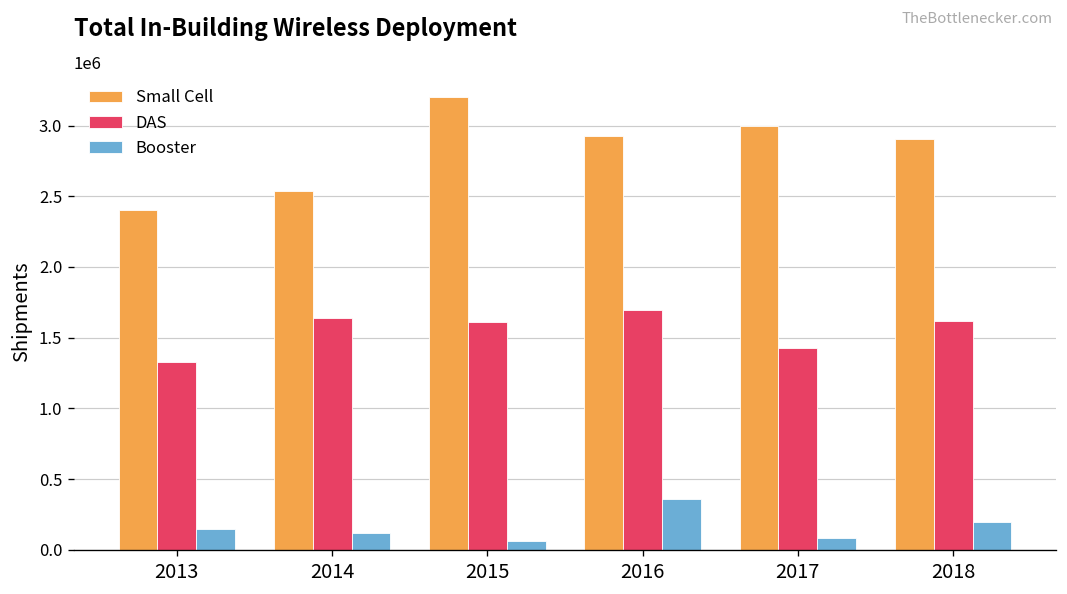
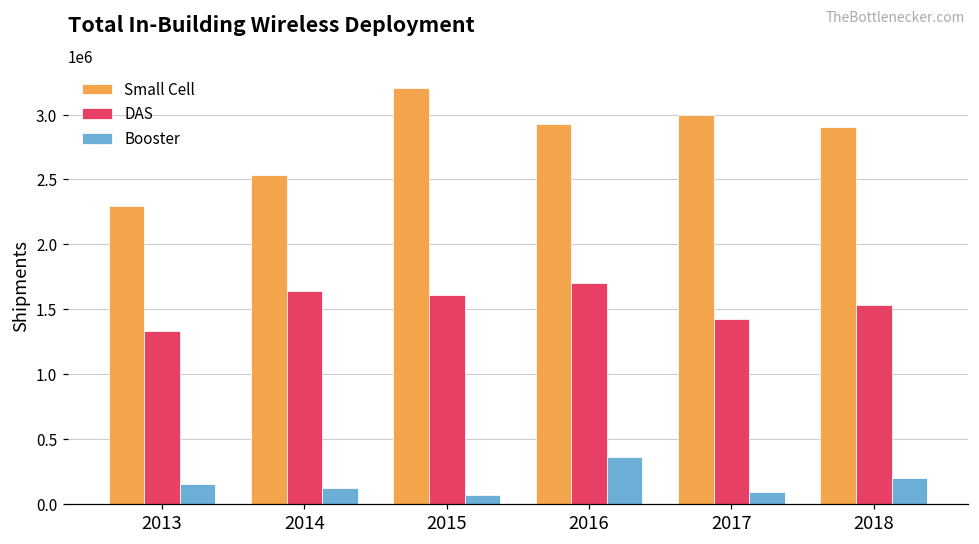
  {
    "Small Cell": {
-     "2013": 2400000,
+     "2013": 2300000,
      "2014": 2540000,
      "2015": 3200000,
      "2016": 2930000,
      "2017": 3000000,
      "2018": 2910000
    },
    "DAS": {
      "2013": 1330000,
      "2014": 1640000,
      "2015": 1610000,
      "2016": 1700000,
      "2017": 1430000,
-     "2018": 1620000
+     "2018": 1530000
    },
    "Booster": {
      "2013": 150000,
      "2014": 120000,
      "2015": 60000,
      "2016": 360000,
      "2017": 90000,
      "2018": 200000
    }
  }
